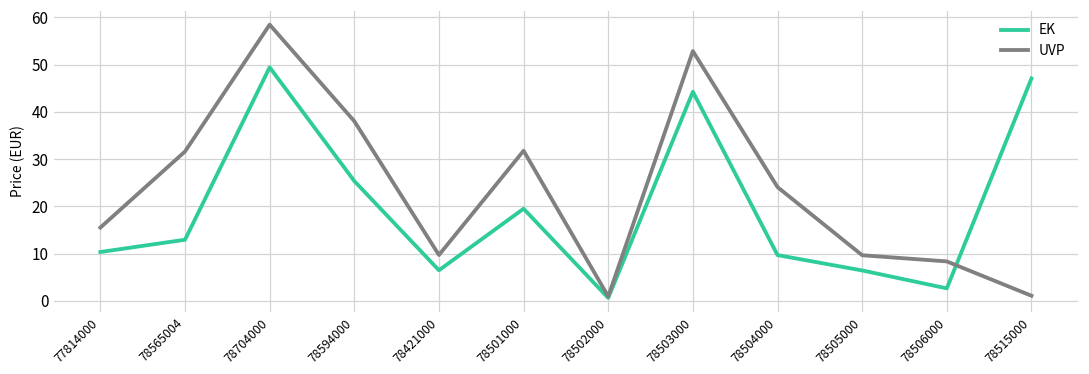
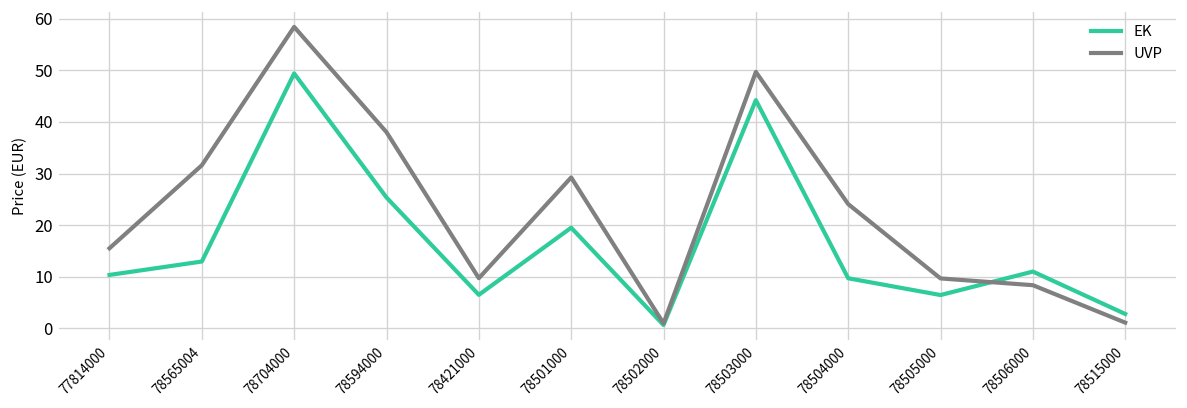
  {
    "EK": {
      "77814000": 10,
      "78565004": 13,
      "78704000": 49,
      "78594000": 25,
      "78421000": 6,
      "78501000": 19,
      "78503000": 44,
      "78504000": 10,
      "78505000": 6,
-     "78506000": 3,
-     "78515000": 47
+     "78506000": 11,
+     "78515000": 3
    },
    "UVP": {
      "77814000": 16,
      "78565004": 32,
      "78704000": 58,
      "78594000": 38,
      "78421000": 10,
-     "78501000": 32,
-     "78503000": 53,
+     "78501000": 29,
+     "78503000": 50,
      "78504000": 24,
      "78505000": 10,
      "78506000": 8,
      "78515000": 1
    }
  }
